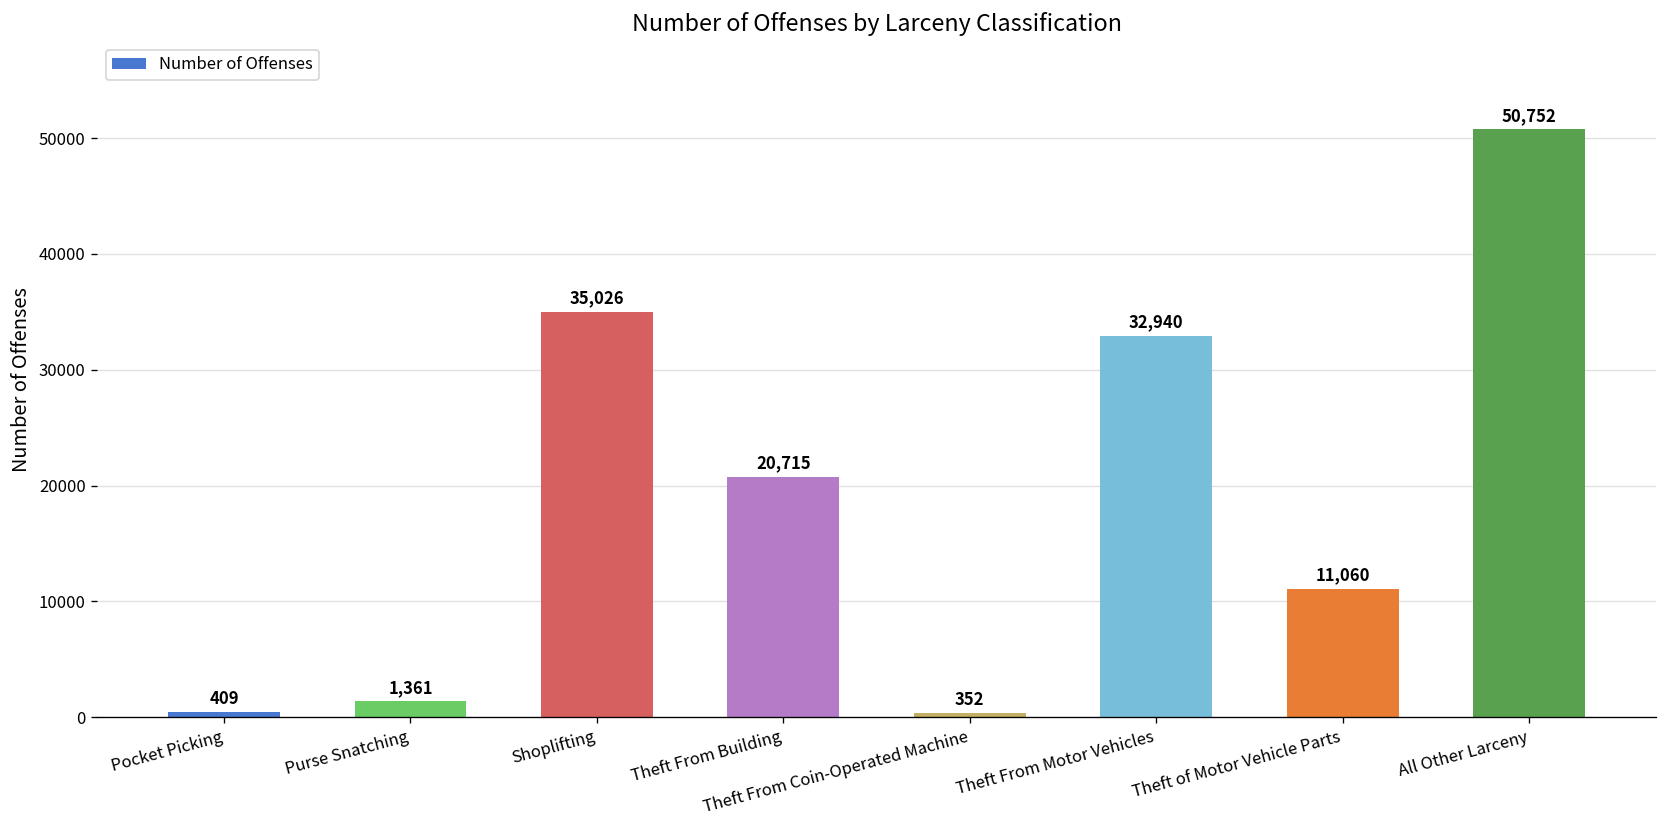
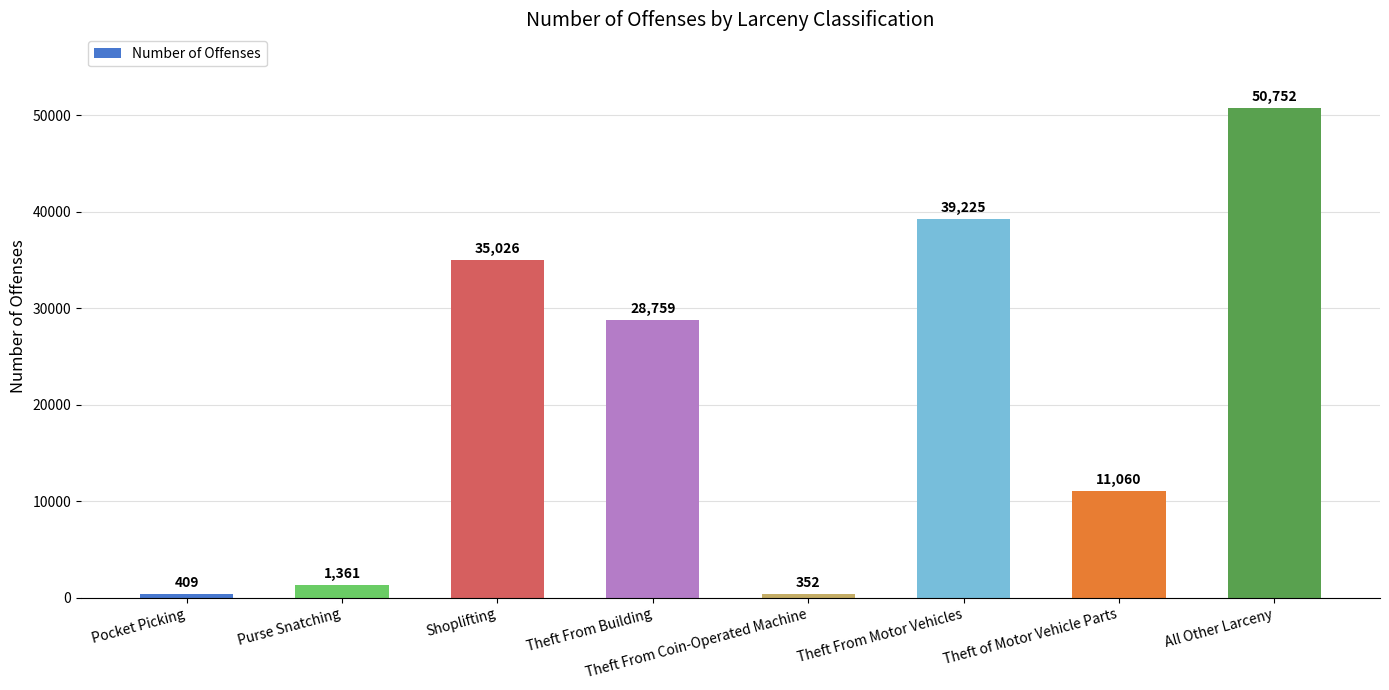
  {
    "Pocket Picking": "409",
    "Purse Snatching": "1,361",
    "Shoplifting": "35,026",
-   "Theft From Building": "20,715",
+   "Theft From Building": "28,759",
    "Theft From Coin-Operated Machine": "352",
-   "Theft From Motor Vehicles": "32,940",
+   "Theft From Motor Vehicles": "39,225",
    "Theft of Motor Vehicle Parts": "11,060",
    "All Other Larceny": "50,752"
  }
